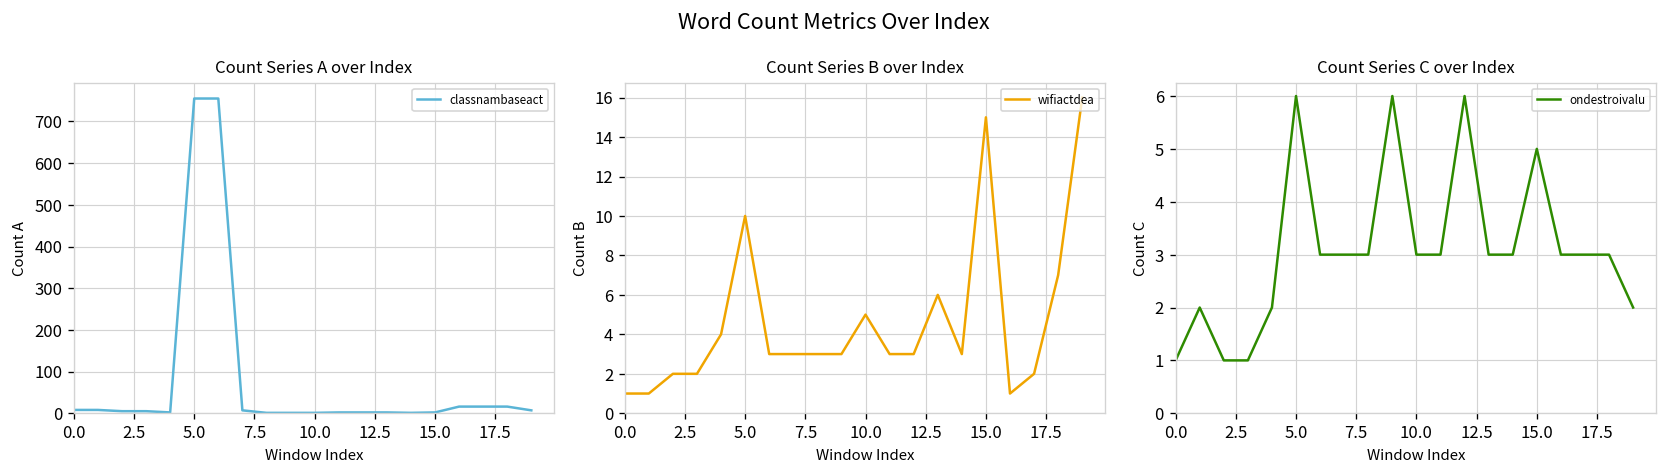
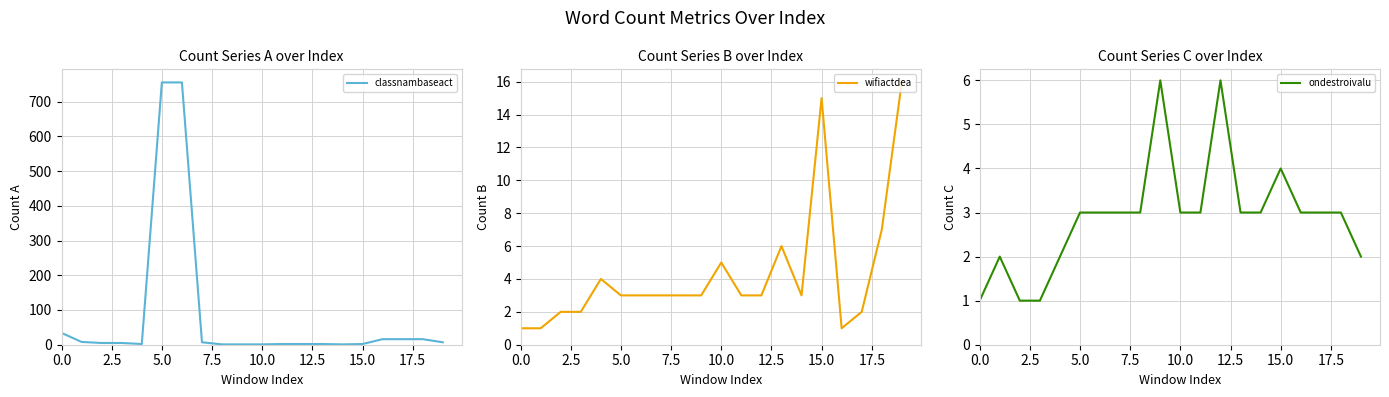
  {
    "Count Series A over Index": {
-     "0.0": 10,
+     "0.0": 30,
      "5.0": 760,
      "10.0": 0,
      "15.0": 0
    },
    "Count Series B over Index": {
      "0.0": 1,
-     "5.0": 10,
+     "5.0": 3,
      "10.0": 5,
      "15.0": 15
    },
    "Count Series C over Index": {
      "0.0": 1,
-     "5.0": 6,
+     "5.0": 3,
      "10.0": 3,
-     "15.0": 5
+     "15.0": 4
    }
  }
